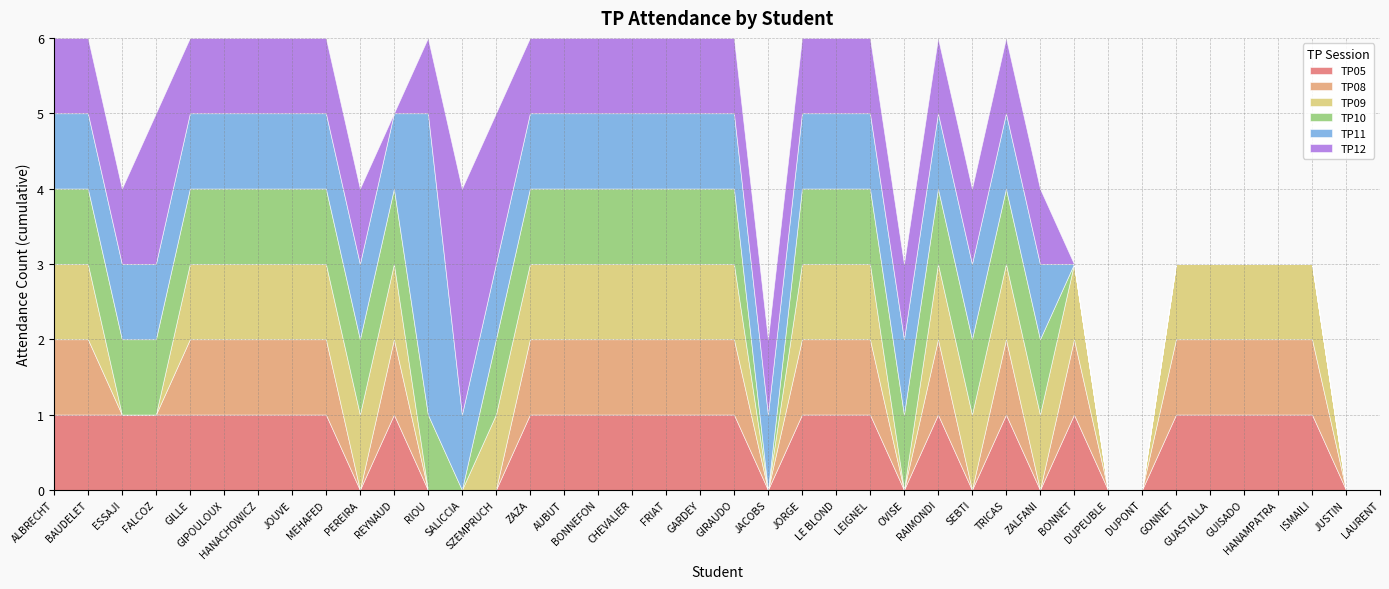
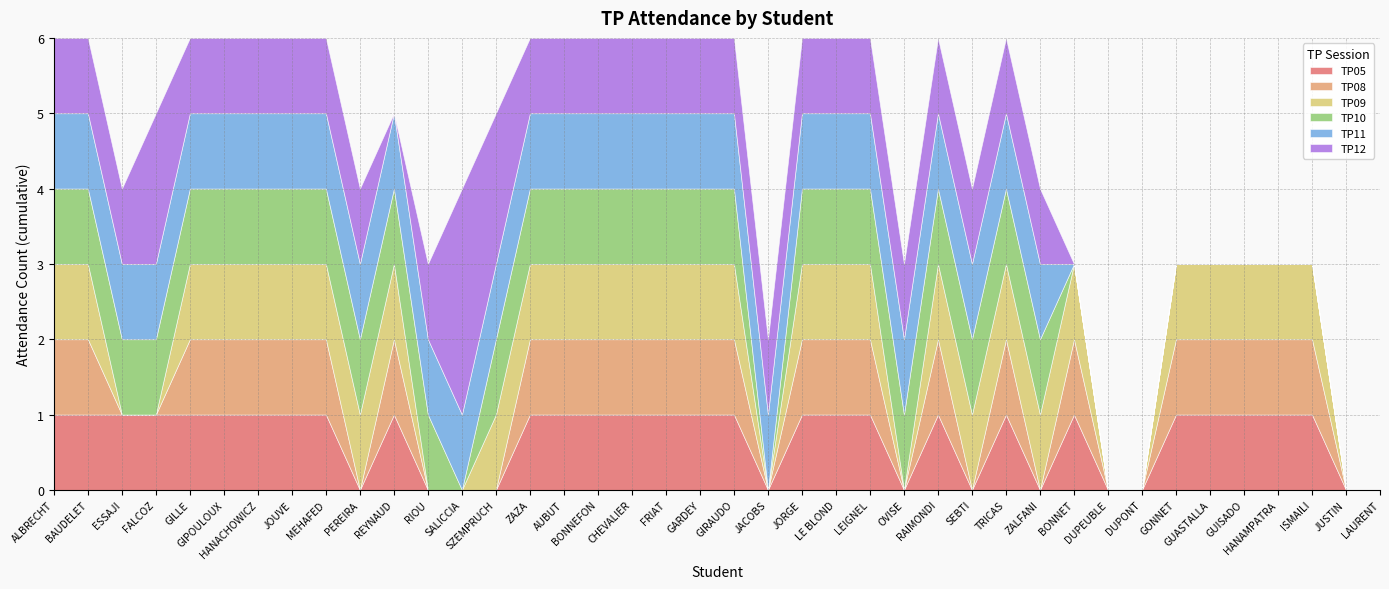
  {
    "TP11": {
      "ALBRECHT": 1,
      "BAUDELET": 1,
      "ESSAJI": 1,
      "FALCOZ": 1,
      "GILLE": 1,
      "GIPOULOUX": 1,
      "HANACHOWICZ": 1,
      "JOUVE": 1,
      "MEHAFED": 1,
      "PEREIRA": 1,
-     "RIOU": 4,
+     "RIOU": 1,
      "SALICCIA": 1,
      "SZEMPRUCH": 1,
      "ZAZA": 1,
      "AUBUT": 1,
      "BONNEFON": 1,
      "CHEVALIER": 1,
      "FRIAT": 1,
      "GARDEY": 1,
      "GIRAUDO": 1,
      "JACOBS": 1,
      "JORGE": 1,
      "LE BLOND": 1,
      "LEIGNEL": 1,
      "OVISE": 1,
      "RAIMONDI": 1,
      "SEBTI": 1,
      "TRICAS": 1,
      "ZALFANI": 1
    },
    "TP12": {
      "ALBRECHT": 1,
      "BAUDELET": 1,
      "ESSAJI": 1,
      "FALCOZ": 2,
      "GILLE": 1,
      "GIPOULOUX": 1,
      "HANACHOWICZ": 1,
      "JOUVE": 1,
      "MEHAFED": 1,
      "PEREIRA": 1,
      "RIOU": 1,
      "SALICCIA": 3,
      "SZEMPRUCH": 2,
      "ZAZA": 1,
      "AUBUT": 1,
      "BONNEFON": 1,
      "CHEVALIER": 1,
      "FRIAT": 1,
      "GARDEY": 1,
      "GIRAUDO": 1,
      "JACOBS": 1,
      "JORGE": 1,
      "LE BLOND": 1,
      "LEIGNEL": 1,
      "OVISE": 1,
      "RAIMONDI": 1,
      "SEBTI": 1,
      "TRICAS": 1,
      "ZALFANI": 1
    }
  }
